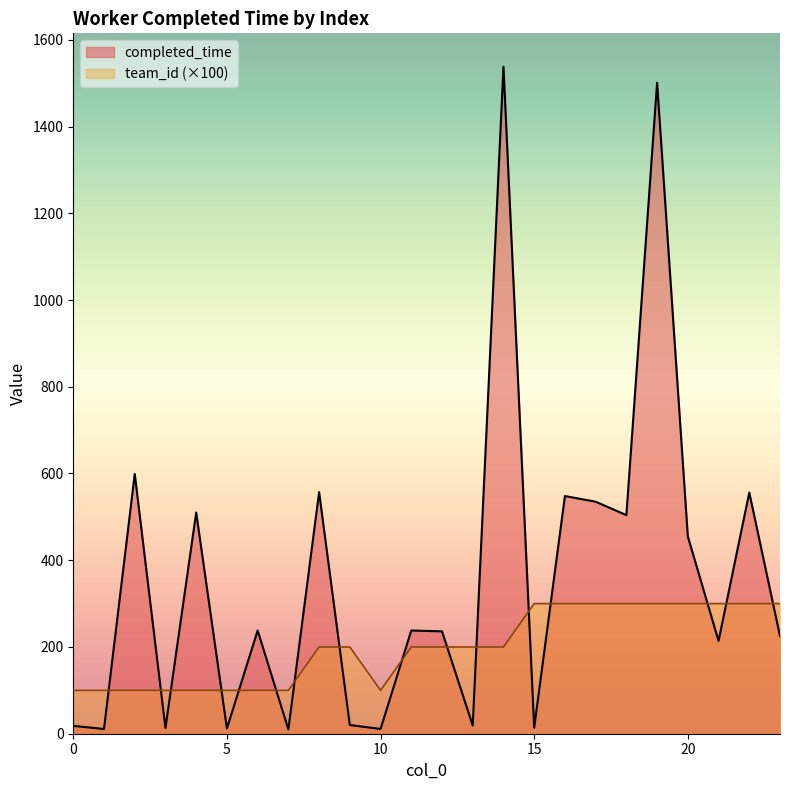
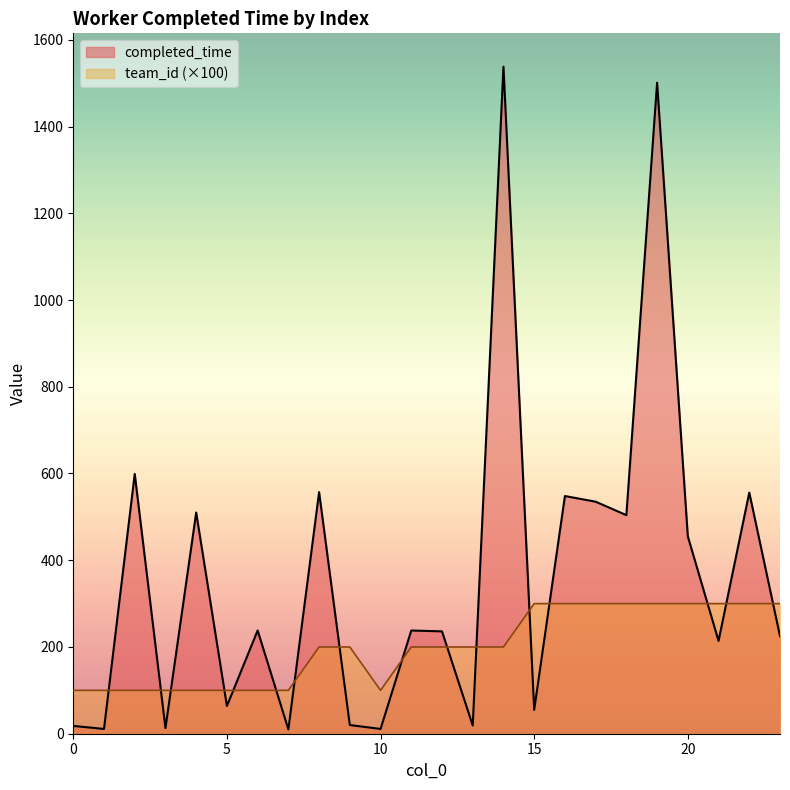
  {
    "completed_time": {
      "0": 20,
-     "5": 10,
+     "5": 60,
      "10": 10,
-     "15": 10,
+     "15": 60,
      "20": 460
    },
    "team_id (×100)": {
      "0": 100,
      "5": 100,
      "10": 100,
      "15": 300,
      "20": 300
    }
  }
